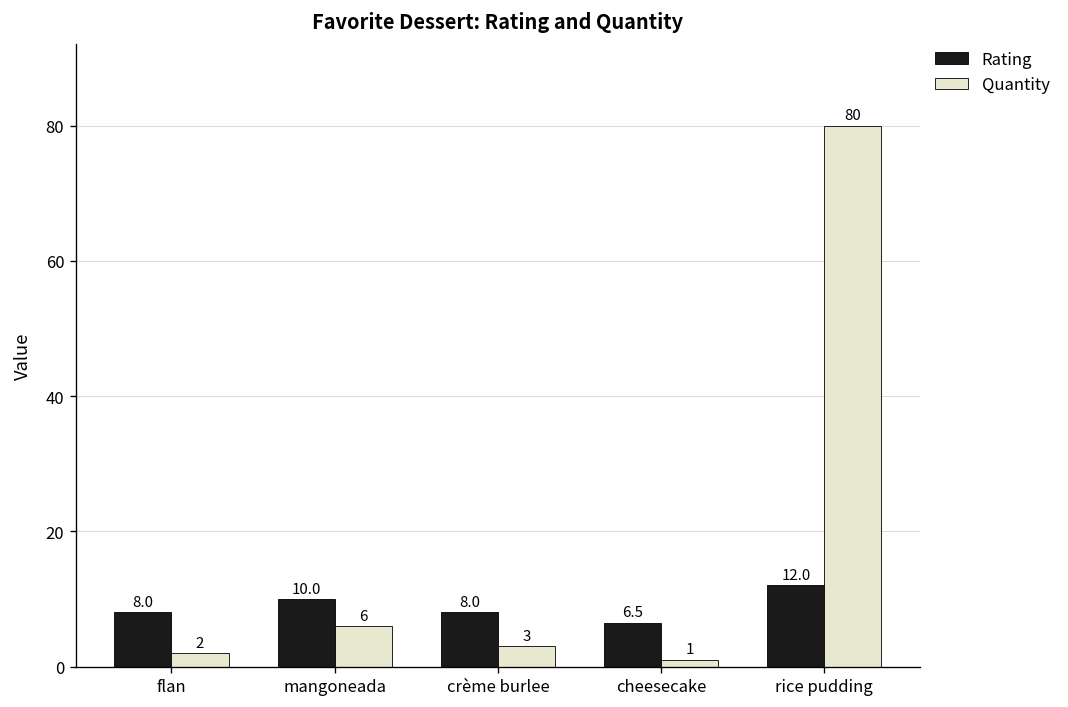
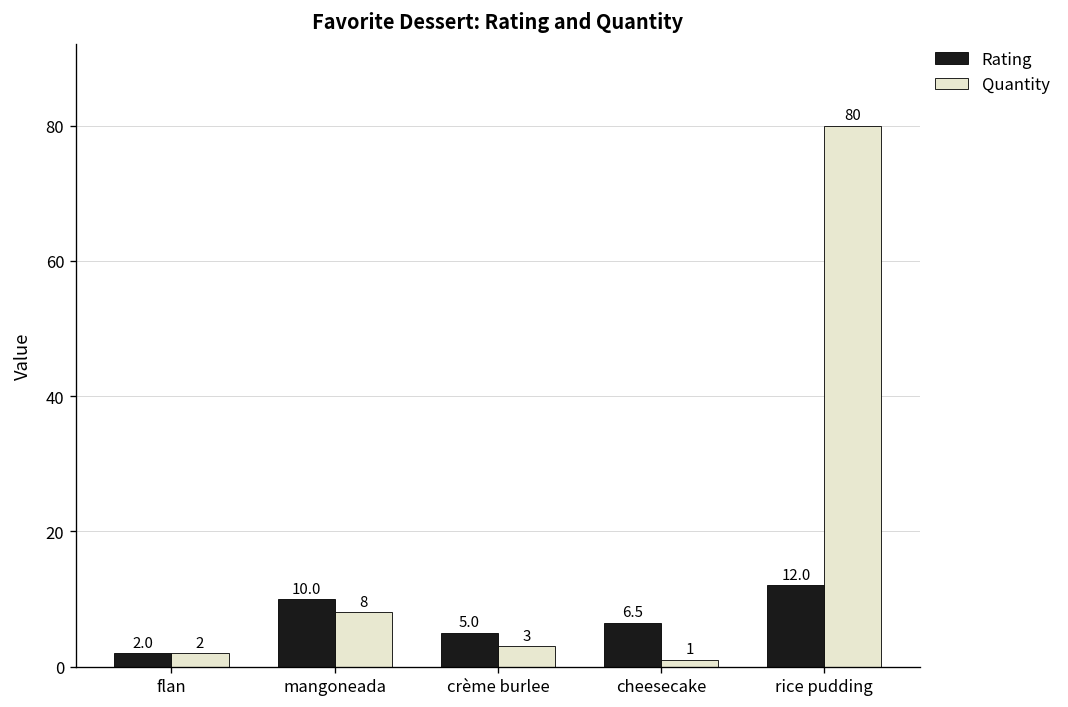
  {
    "Rating": {
-     "flan": 8.0,
+     "flan": 2.0,
      "mangoneada": 10.0,
-     "crème burlee": 8.0,
+     "crème burlee": 5.0,
      "cheesecake": 6.5,
      "rice pudding": 12.0
    },
    "Quantity": {
      "flan": 2,
-     "mangoneada": 6,
+     "mangoneada": 8,
      "crème burlee": 3,
      "cheesecake": 1,
      "rice pudding": 80
    }
  }
